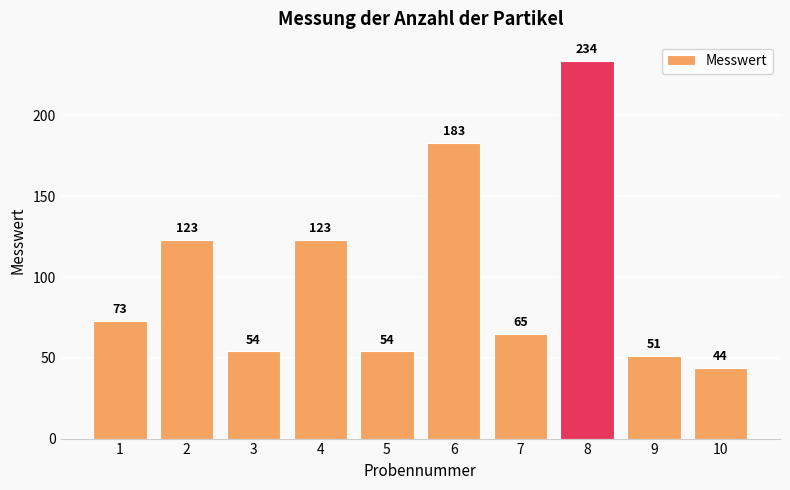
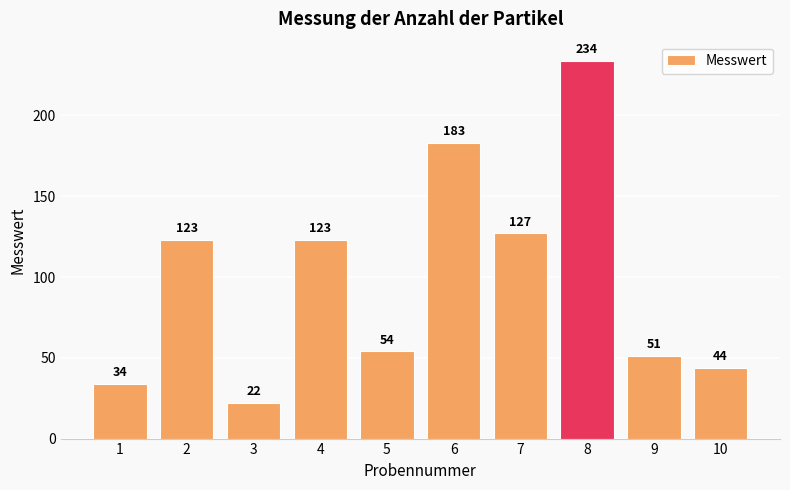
  {
-   "1": 73,
+   "1": 34,
    "2": 123,
-   "3": 54,
+   "3": 22,
    "4": 123,
    "5": 54,
    "6": 183,
-   "7": 65,
+   "7": 127,
    "8": 234,
    "9": 51,
    "10": 44
  }
